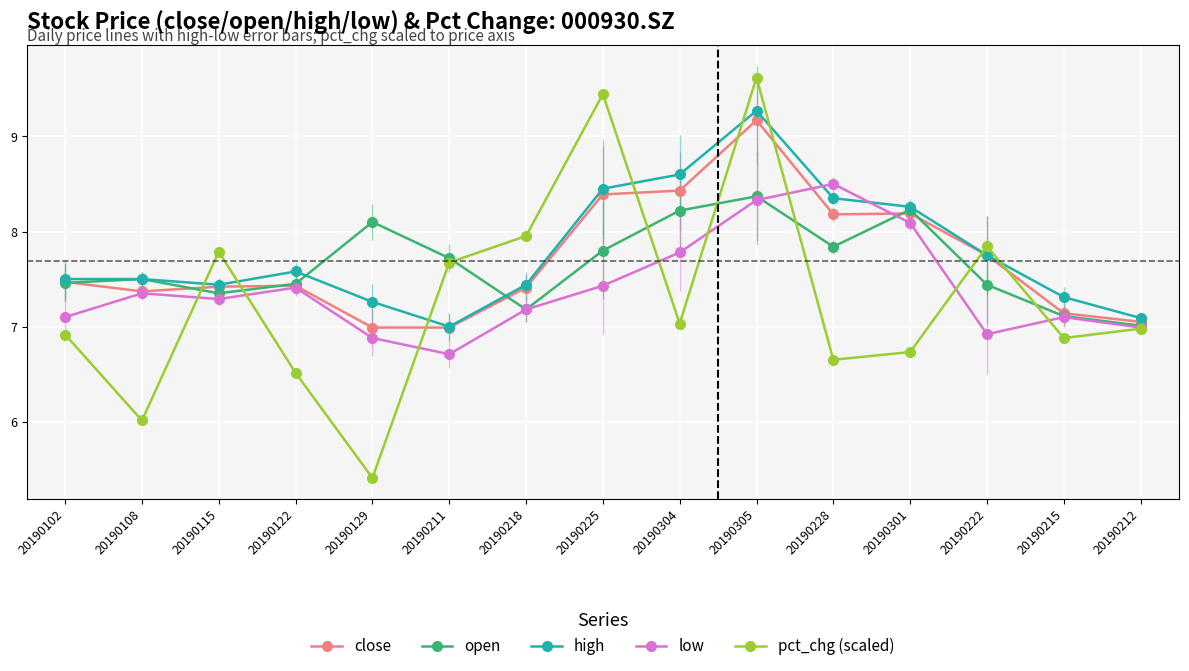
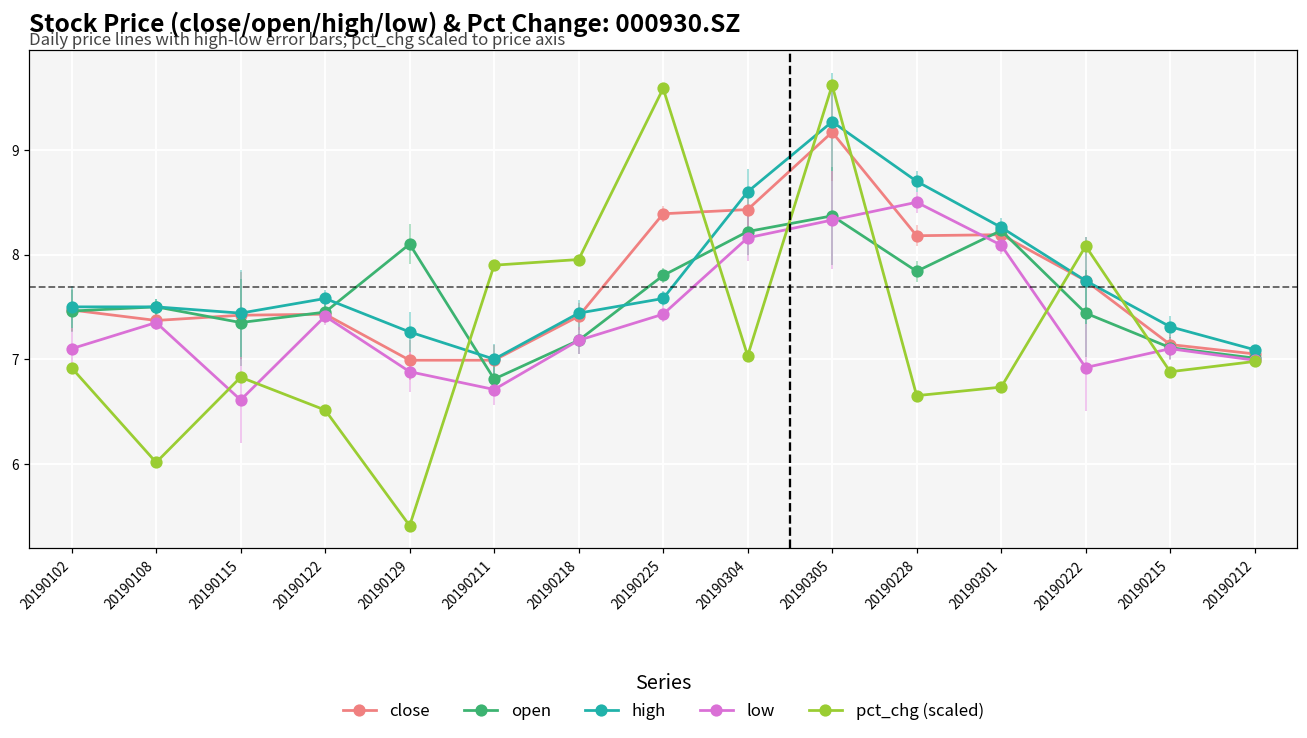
  {
    "close": {
      "20190129": 7.0,
      "20190218": 7.4,
      "20190225": 8.4,
      "20190304": 8.4,
      "20190305": 9.2,
      "20190228": 8.2,
      "20190301": 8.2,
      "20190215": 7.1,
      "20190212": 7.1
    },
    "open": {
      "20190115": 7.4,
      "20190129": 8.1,
-     "20190211": 7.7,
+     "20190211": 6.8,
      "20190225": 7.8,
      "20190304": 8.2,
      "20190305": 8.4,
      "20190228": 7.8,
      "20190301": 8.2,
      "20190222": 7.4
    },
    "high": {
      "20190102": 7.5,
      "20190122": 7.6,
      "20190129": 7.3,
      "20190218": 7.4,
-     "20190225": 8.5,
+     "20190225": 7.6,
      "20190304": 8.6,
      "20190305": 9.3,
-     "20190228": 8.4,
+     "20190228": 8.7,
      "20190301": 8.3,
      "20190215": 7.3,
      "20190212": 7.1
    },
    "low": {
      "20190102": 7.1,
-     "20190115": 7.3,
+     "20190115": 6.6,
      "20190129": 6.9,
      "20190211": 6.7,
      "20190225": 7.4,
-     "20190304": 7.8,
+     "20190304": 8.2,
      "20190305": 8.3,
      "20190228": 8.5,
      "20190301": 8.1,
      "20190222": 6.9
    },
    "pct_chg (scaled)": {
      "20190102": 6.9,
      "20190108": 6.0,
-     "20190115": 7.8,
+     "20190115": 6.8,
      "20190122": 6.5,
      "20190129": 5.4,
-     "20190211": 7.7,
+     "20190211": 7.9,
      "20190218": 8.0,
-     "20190225": 9.4,
+     "20190225": 9.6,
      "20190304": 7.0,
      "20190305": 9.6,
      "20190228": 6.7,
      "20190301": 6.7,
-     "20190222": 7.8,
+     "20190222": 8.1,
      "20190215": 6.9
    }
  }
